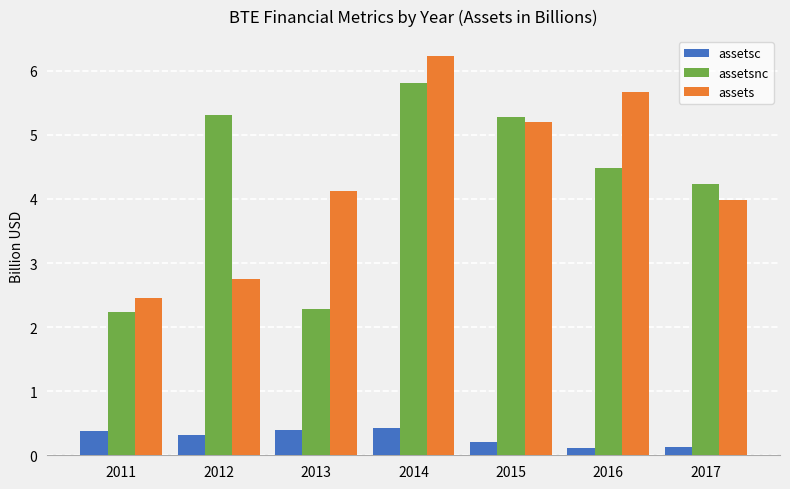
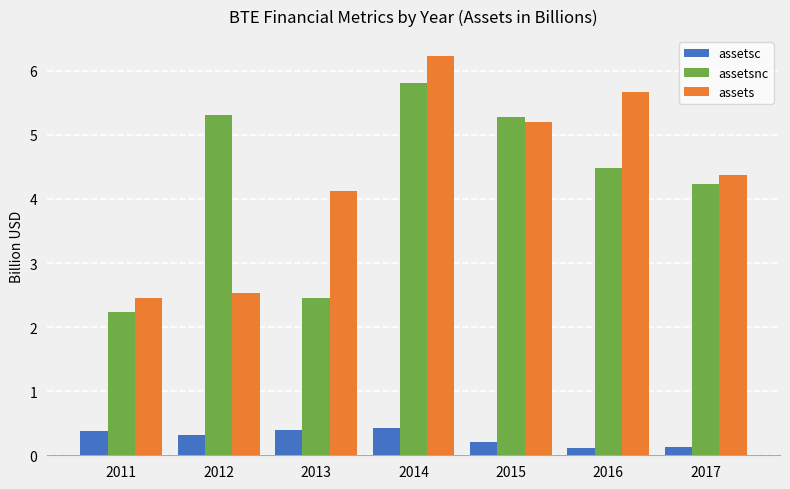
  {
    "assetsc": {
      "2011": 0.4,
      "2012": 0.3,
      "2013": 0.4,
      "2014": 0.4,
      "2015": 0.2,
      "2016": 0.1,
      "2017": 0.1
    },
    "assetsnc": {
      "2011": 2.2,
      "2012": 5.3,
-     "2013": 2.3,
+     "2013": 2.5,
      "2014": 5.8,
      "2015": 5.3,
      "2016": 4.5,
      "2017": 4.2
    },
    "assets": {
      "2011": 2.5,
-     "2012": 2.8,
+     "2012": 2.5,
      "2013": 4.1,
      "2014": 6.2,
      "2015": 5.2,
      "2016": 5.7,
-     "2017": 4.0
+     "2017": 4.4
    }
  }
